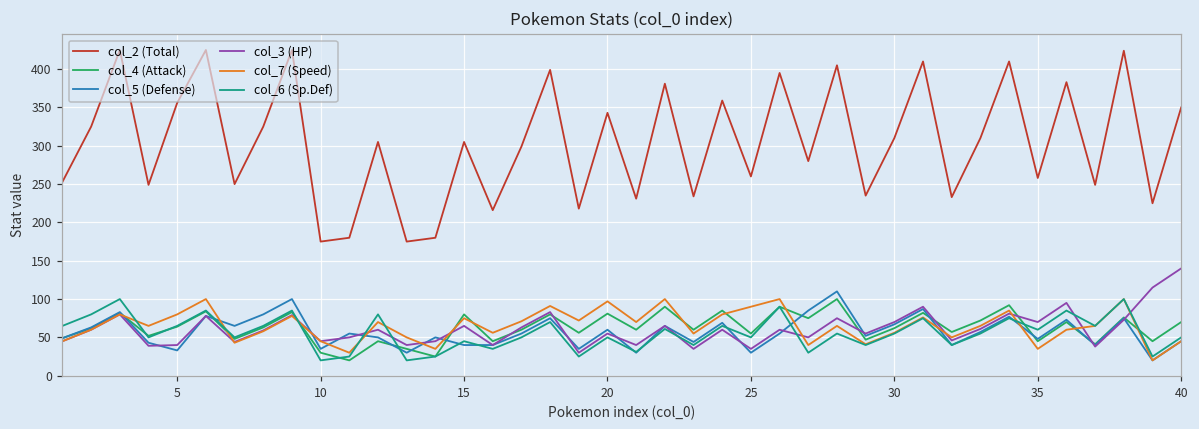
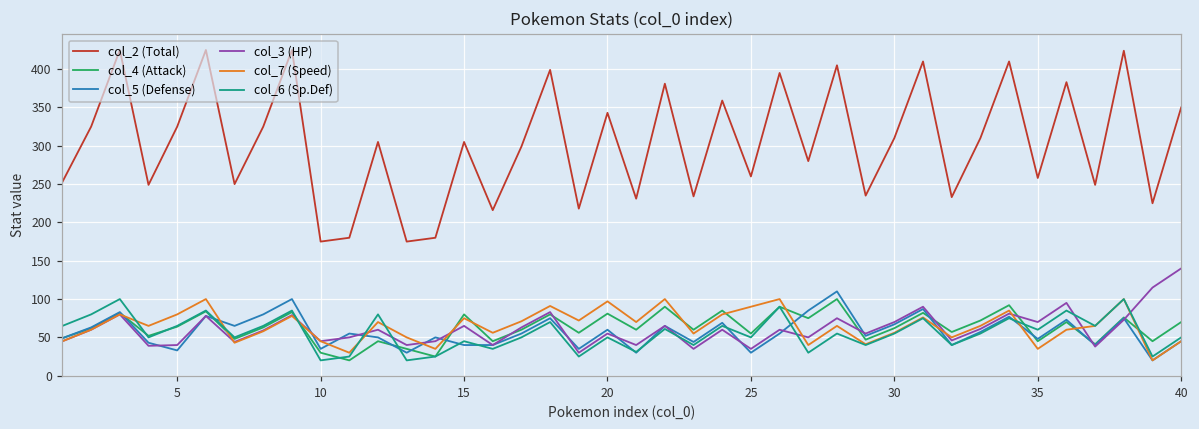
  {
    "col_2 (Total)": {
-     "5": 360,
+     "5": 330,
      "10": 180,
      "15": 310,
      "20": 340,
      "25": 260,
      "30": 310,
      "35": 260,
      "40": 350
    },
    "col_5 (Defense)": {
      "5": 30,
      "10": 40,
      "15": 40,
      "20": 60,
      "25": 30
    },
    "col_3 (HP)": {
      "5": 40,
      "15": 70,
      "20": 60,
      "25": 40,
      "35": 70,
      "40": 140
    },
    "col_7 (Speed)": {
      "5": 80,
      "15": 80,
      "20": 100,
      "25": 90,
      "35": 40
    }
  }
